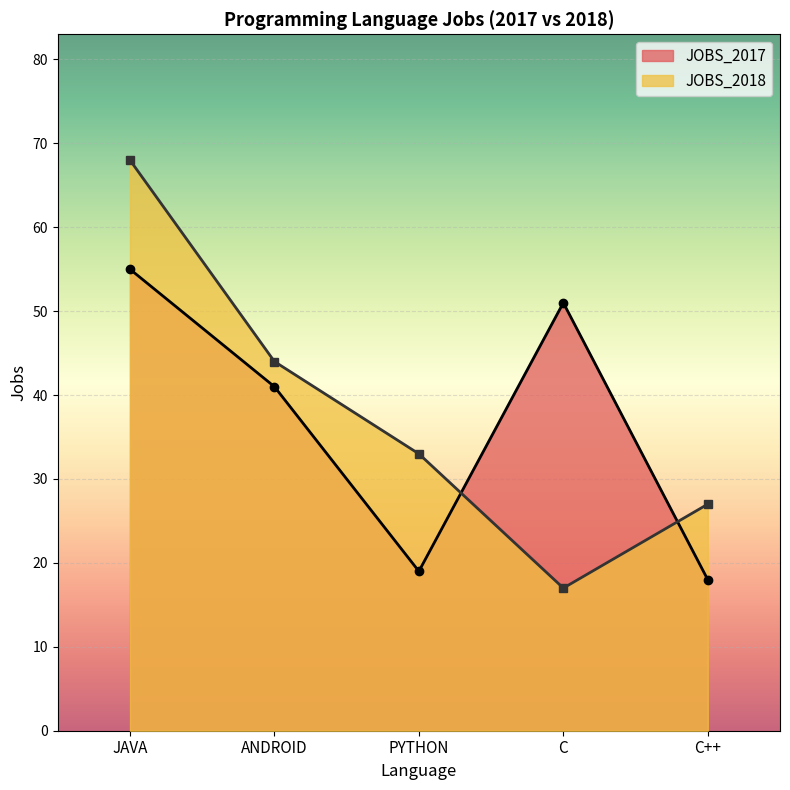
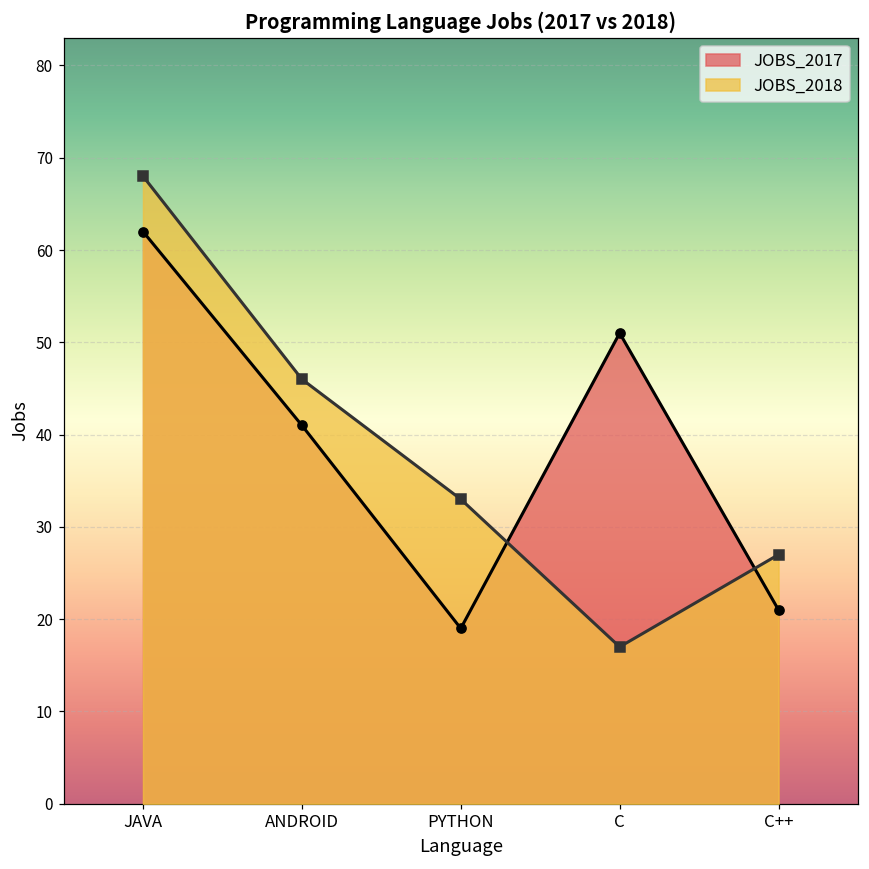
  {
    "JOBS_2017": {
-     "JAVA": 55,
+     "JAVA": 62,
      "ANDROID": 41,
      "PYTHON": 19,
      "C": 51,
-     "C++": 18
+     "C++": 21
    },
    "JOBS_2018": {
      "JAVA": 68,
-     "ANDROID": 44,
+     "ANDROID": 46,
      "PYTHON": 33,
      "C": 17,
      "C++": 27
    }
  }
